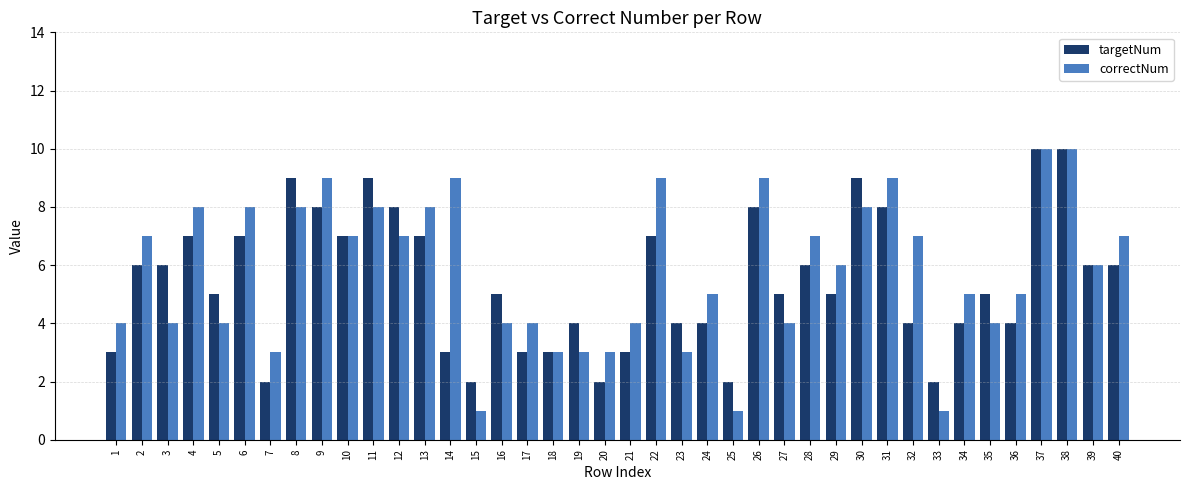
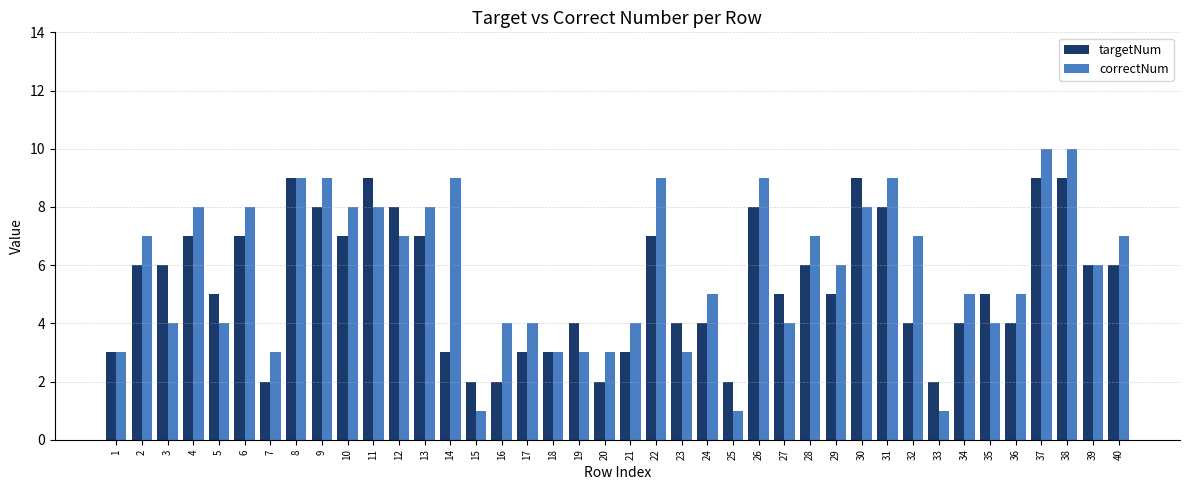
  {
    "targetNum": {
      "1": 3,
      "2": 6,
      "3": 6,
      "4": 7,
      "5": 5,
      "6": 7,
      "7": 2,
      "8": 9,
      "9": 8,
      "10": 7,
      "11": 9,
      "12": 8,
      "13": 7,
      "14": 3,
      "15": 2,
-     "16": 5,
+     "16": 2,
      "17": 3,
      "18": 3,
      "19": 4,
      "20": 2,
      "21": 3,
      "22": 7,
      "23": 4,
      "24": 4,
      "25": 2,
      "26": 8,
      "27": 5,
      "28": 6,
      "29": 5,
      "30": 9,
      "31": 8,
      "32": 4,
      "33": 2,
      "34": 4,
      "35": 5,
      "36": 4,
-     "37": 10,
-     "38": 10,
+     "37": 9,
+     "38": 9,
      "39": 6,
      "40": 6
    },
    "correctNum": {
-     "1": 4,
+     "1": 3,
      "2": 7,
      "3": 4,
      "4": 8,
      "5": 4,
      "6": 8,
      "7": 3,
-     "8": 8,
+     "8": 9,
      "9": 9,
-     "10": 7,
+     "10": 8,
      "11": 8,
      "12": 7,
      "13": 8,
      "14": 9,
      "15": 1,
      "16": 4,
      "17": 4,
      "18": 3,
      "19": 3,
      "20": 3,
      "21": 4,
      "22": 9,
      "23": 3,
      "24": 5,
      "25": 1,
      "26": 9,
      "27": 4,
      "28": 7,
      "29": 6,
      "30": 8,
      "31": 9,
      "32": 7,
      "33": 1,
      "34": 5,
      "35": 4,
      "36": 5,
      "37": 10,
      "38": 10,
      "39": 6,
      "40": 7
    }
  }
